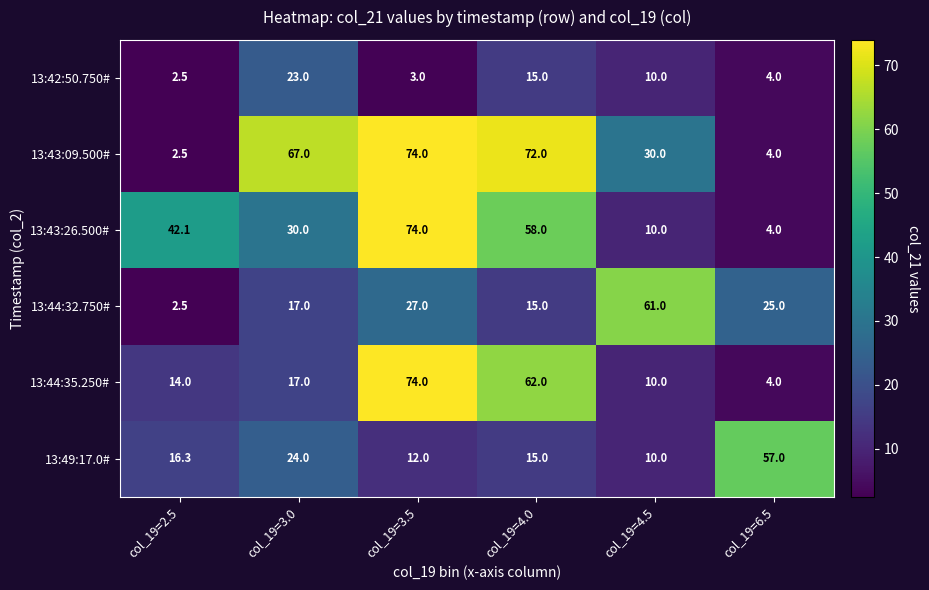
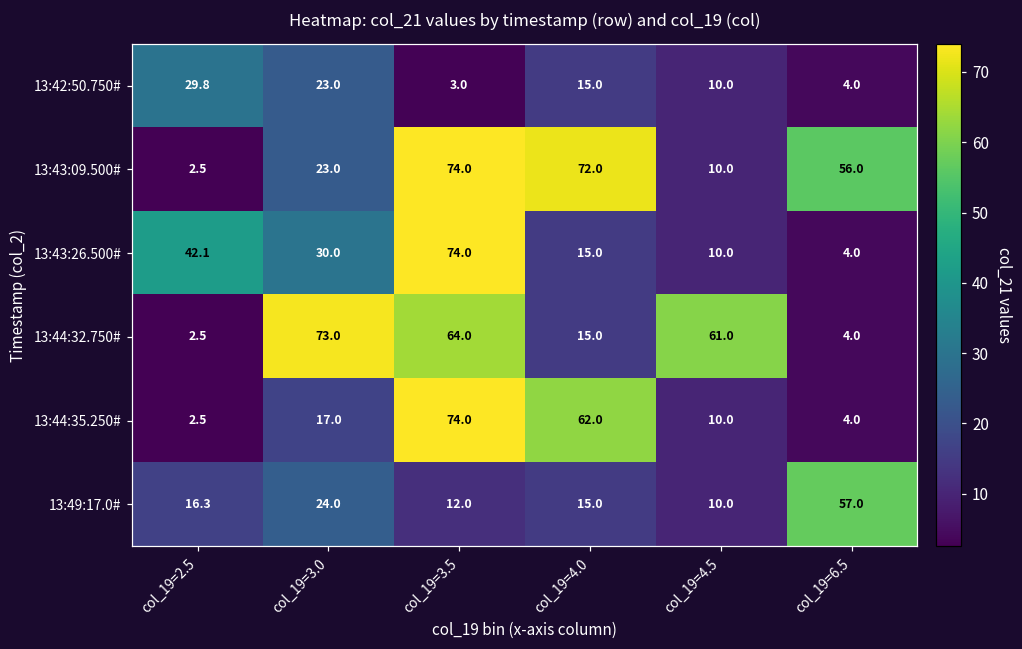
  {
    "13:42:50.750#": {
-     "col_19=2.5": 2.5,
+     "col_19=2.5": 29.8,
      "col_19=3.0": 23.0,
      "col_19=3.5": 3.0,
      "col_19=4.0": 15.0,
      "col_19=4.5": 10.0,
      "col_19=6.5": 4.0
    },
    "13:43:09.500#": {
      "col_19=2.5": 2.5,
-     "col_19=3.0": 67.0,
+     "col_19=3.0": 23.0,
      "col_19=3.5": 74.0,
      "col_19=4.0": 72.0,
-     "col_19=4.5": 30.0,
-     "col_19=6.5": 4.0
+     "col_19=4.5": 10.0,
+     "col_19=6.5": 56.0
    },
    "13:43:26.500#": {
      "col_19=2.5": 42.1,
      "col_19=3.0": 30.0,
      "col_19=3.5": 74.0,
-     "col_19=4.0": 58.0,
+     "col_19=4.0": 15.0,
      "col_19=4.5": 10.0,
      "col_19=6.5": 4.0
    },
    "13:44:32.750#": {
      "col_19=2.5": 2.5,
-     "col_19=3.0": 17.0,
-     "col_19=3.5": 27.0,
+     "col_19=3.0": 73.0,
+     "col_19=3.5": 64.0,
      "col_19=4.0": 15.0,
      "col_19=4.5": 61.0,
-     "col_19=6.5": 25.0
+     "col_19=6.5": 4.0
    },
    "13:44:35.250#": {
-     "col_19=2.5": 14.0,
+     "col_19=2.5": 2.5,
      "col_19=3.0": 17.0,
      "col_19=3.5": 74.0,
      "col_19=4.0": 62.0,
      "col_19=4.5": 10.0,
      "col_19=6.5": 4.0
    },
    "13:49:17.0#": {
      "col_19=2.5": 16.3,
      "col_19=3.0": 24.0,
      "col_19=3.5": 12.0,
      "col_19=4.0": 15.0,
      "col_19=4.5": 10.0,
      "col_19=6.5": 57.0
    }
  }
